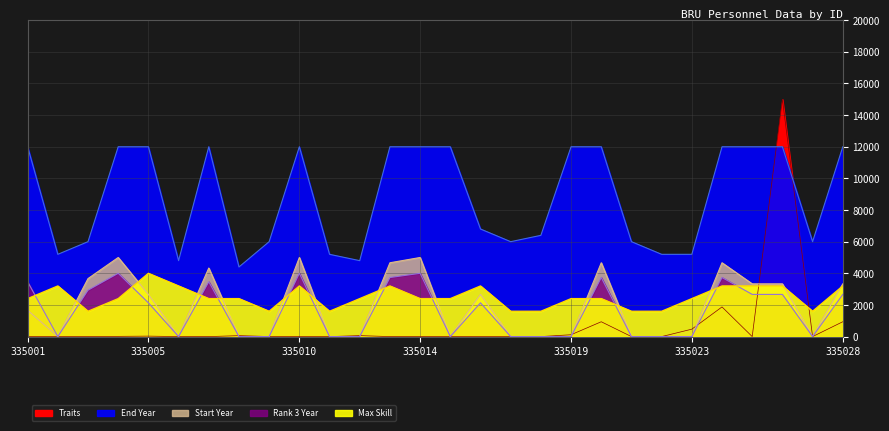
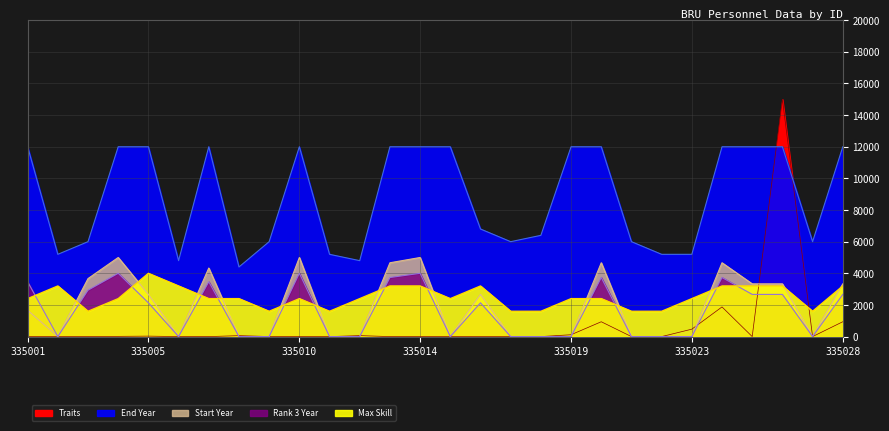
  {
    "Traits": {
      "335001": 0,
      "335005": 0,
      "335010": 0,
      "335014": 0,
      "335023": 500,
      "335028": 900
    },
    "End Year": {
      "335001": 12000,
      "335005": 12000,
      "335010": 12000,
      "335014": 12000,
      "335019": 12000,
      "335023": 5200,
      "335028": 12000
    },
    "Start Year": {
      "335001": 1700,
      "335005": 2700,
      "335010": 5000,
      "335014": 5000
    },
    "Rank 3 Year": {
      "335001": 3500,
      "335005": 2100,
      "335010": 4000,
      "335014": 4000,
      "335028": 2700
    },
    "Max Skill": {
      "335001": 2400,
      "335005": 4000,
-     "335010": 3200,
-     "335014": 2400,
+     "335010": 2400,
+     "335014": 3200,
      "335019": 2400,
      "335023": 2400
    }
  }
